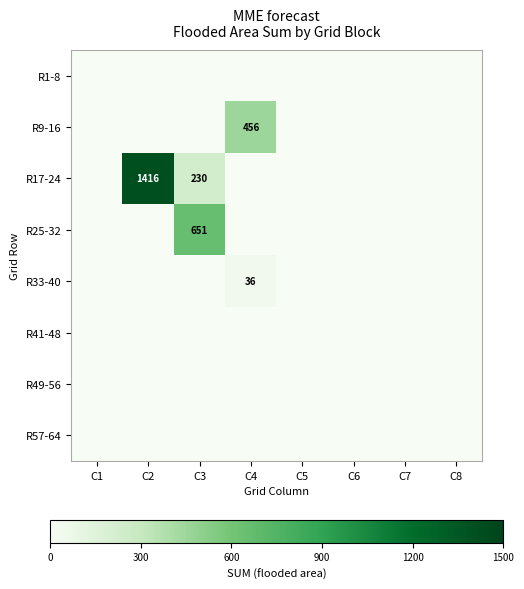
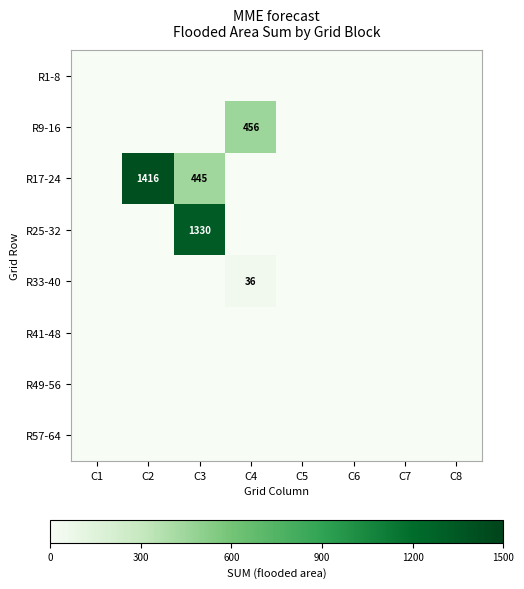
  {
    "R9-16": {
      "C4": 456
    },
    "R17-24": {
      "C2": 1416,
-     "C3": 230
+     "C3": 445
    },
    "R25-32": {
-     "C3": 651
+     "C3": 1330
    },
    "R33-40": {
      "C4": 36
    }
  }
